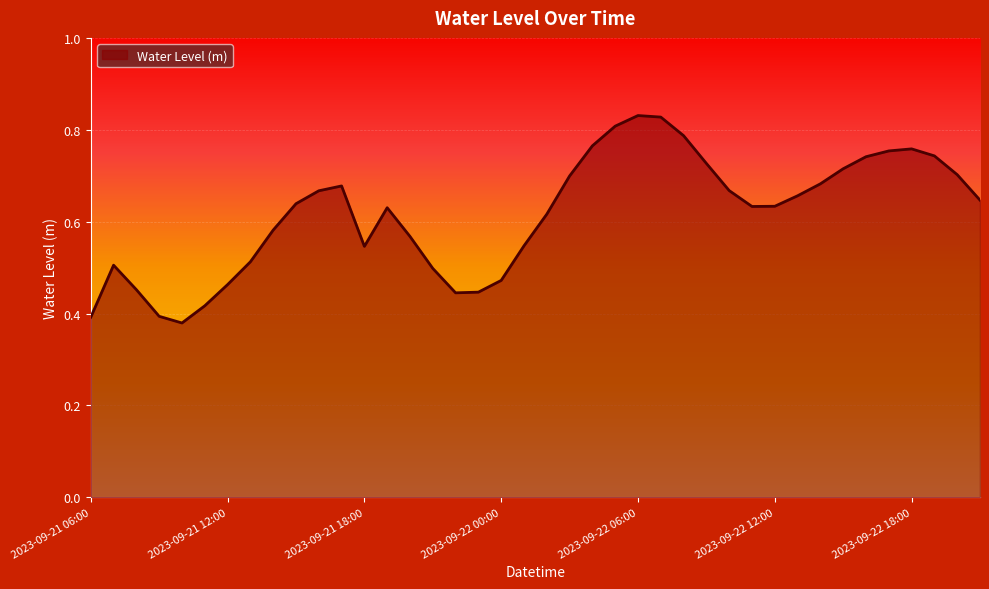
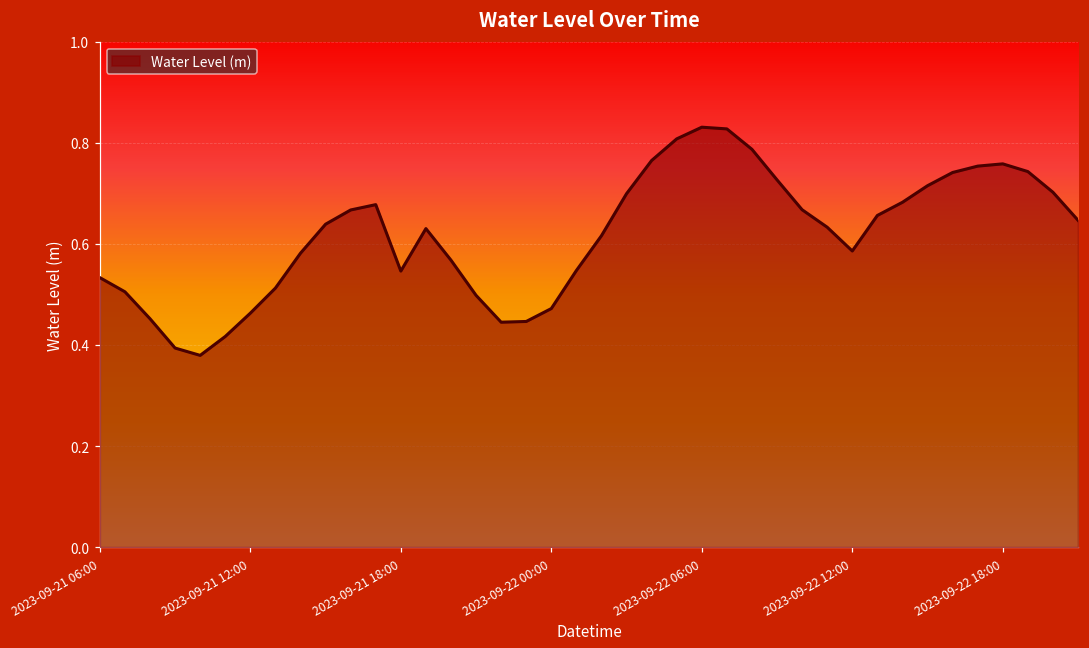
  {
-   "2023-09-21 06:00": 0.39,
+   "2023-09-21 06:00": 0.53,
    "2023-09-21 12:00": 0.46,
    "2023-09-21 18:00": 0.55,
    "2023-09-22 00:00": 0.47,
    "2023-09-22 06:00": 0.83,
-   "2023-09-22 12:00": 0.63,
+   "2023-09-22 12:00": 0.59,
    "2023-09-22 18:00": 0.76
  }
